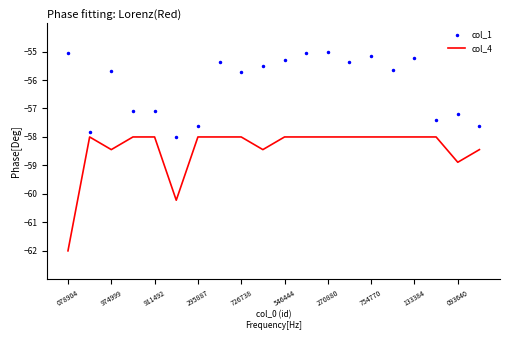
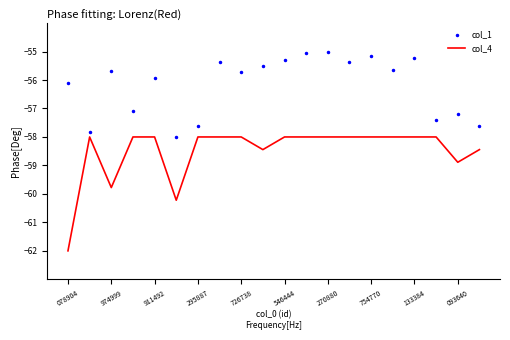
  {
    "col_1": {
-     "078904": -55.1,
+     "078904": -56.1,
      "974999": -55.7,
-     "911492": -57.1,
+     "911492": -55.9,
      "295887": -57.6,
      "726738": -55.7,
      "546444": -55.3,
      "270880": -55.0,
      "754770": -55.2,
      "133384": -55.2,
      "093640": -57.2
    },
    "col_4": {
      "078904": -62.0,
-     "974999": -58.4,
+     "974999": -59.8,
      "911492": -58.0,
      "295887": -58.0,
      "726738": -58.0,
      "546444": -58.0,
      "270880": -58.0,
      "754770": -58.0,
      "133384": -58.0,
      "093640": -58.9
    }
  }
